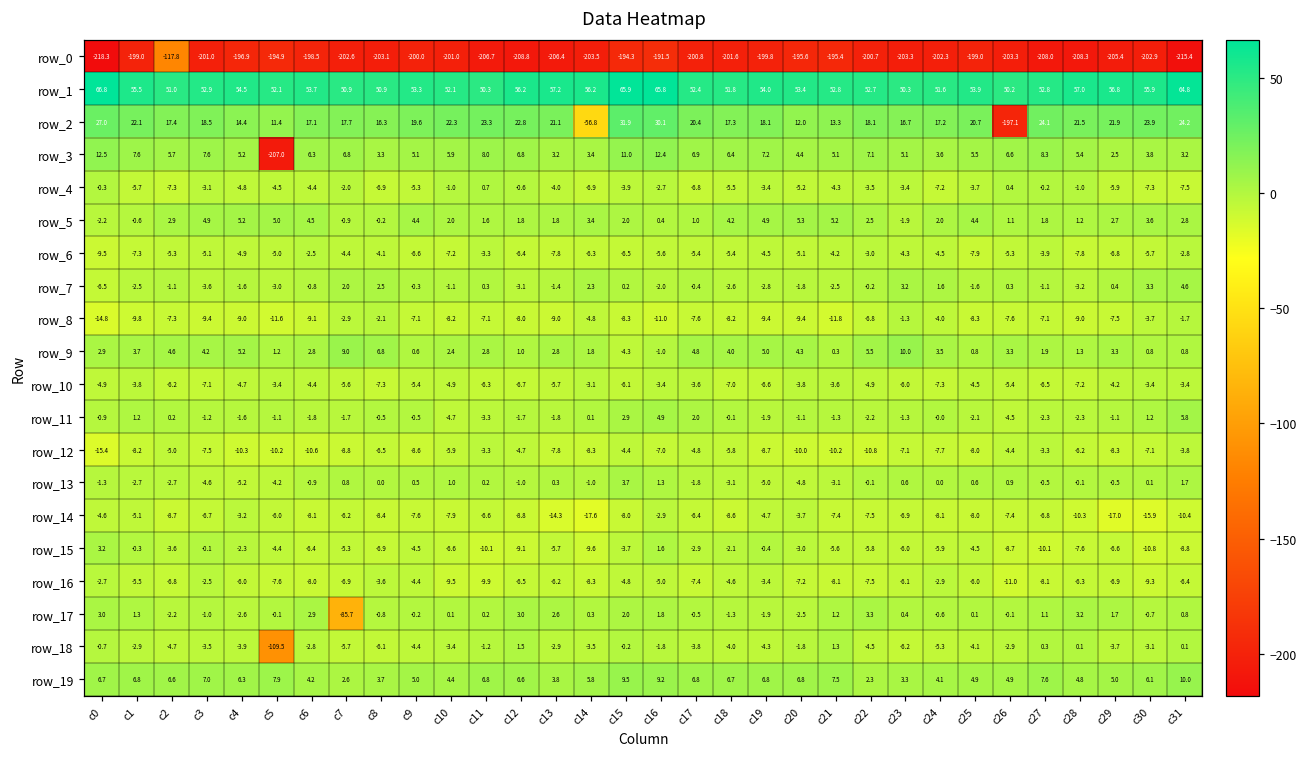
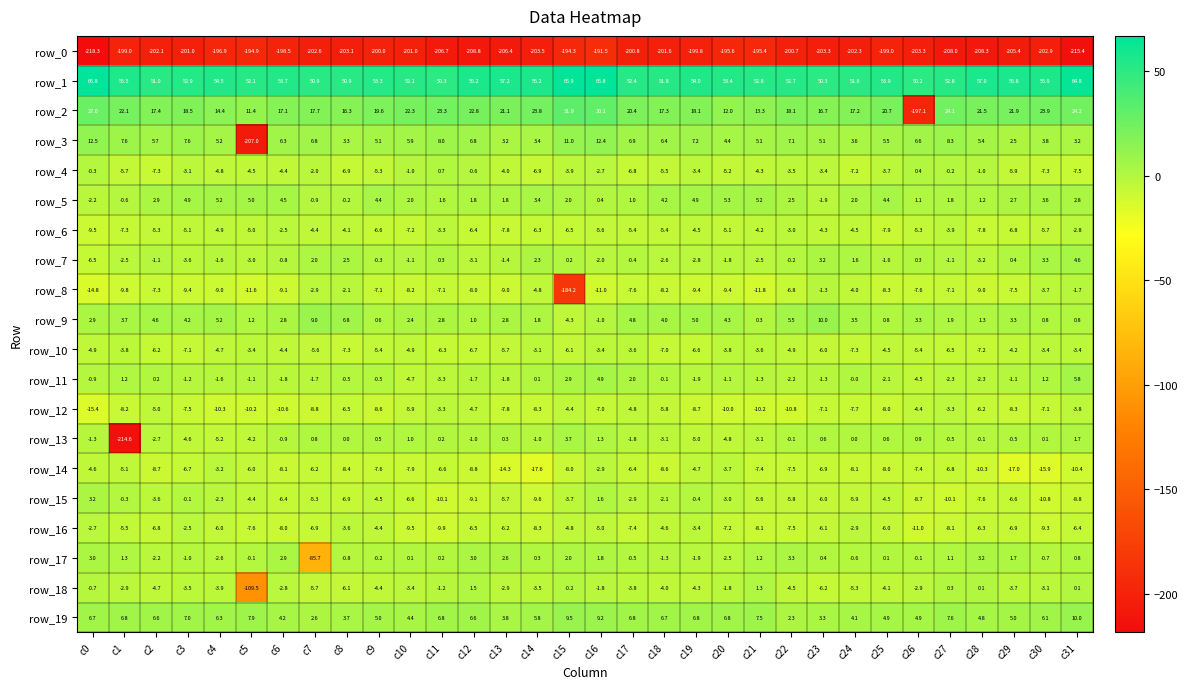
  {
    "row_0": {
      "c0": -218.3,
      "c1": -199.0,
-     "c2": -117.8,
+     "c2": -202.1,
      "c3": -201.0,
      "c4": -196.9,
      "c5": -194.9,
      "c6": -198.5,
      "c7": -202.6,
      "c8": -203.1,
      "c9": -200.0,
      "c10": -201.0,
      "c11": -206.7,
      "c12": -208.8,
      "c13": -206.4,
      "c14": -203.5,
      "c15": -194.3,
      "c16": -191.5,
      "c17": -200.8,
      "c18": -201.6,
      "c19": -199.8,
      "c20": -195.6,
      "c21": -195.4,
      "c22": -200.7,
      "c23": -203.3,
      "c24": -202.3,
      "c25": -199.0,
      "c26": -203.3,
      "c27": -208.0,
      "c28": -208.3,
      "c29": -205.4,
      "c30": -202.9,
      "c31": -215.4
    },
    "row_2": {
      "c0": 27.0,
      "c1": 22.1,
      "c2": 17.4,
      "c3": 18.5,
      "c4": 14.4,
      "c5": 11.4,
      "c6": 17.1,
      "c7": 17.7,
      "c8": 16.3,
      "c9": 19.6,
      "c10": 22.3,
      "c11": 23.3,
      "c12": 22.8,
      "c13": 21.1,
-     "c14": -56.8,
+     "c14": 23.8,
      "c15": 31.9,
      "c16": 30.1,
      "c17": 20.4,
      "c18": 17.3,
      "c19": 18.1,
      "c20": 12.0,
      "c21": 13.3,
      "c22": 18.1,
      "c23": 16.7,
      "c24": 17.2,
      "c25": 20.7,
      "c26": -197.1,
      "c27": 24.1,
      "c28": 21.5,
      "c29": 21.9,
      "c30": 23.9,
      "c31": 24.2
    },
    "row_8": {
      "c0": -14.8,
      "c1": -9.8,
      "c2": -7.3,
      "c3": -9.4,
      "c4": -9.0,
      "c5": -11.6,
      "c6": -9.1,
      "c7": -2.9,
      "c8": -2.1,
      "c9": -7.1,
      "c10": -8.2,
      "c11": -7.1,
      "c12": -8.0,
      "c13": -9.0,
      "c14": -4.8,
-     "c15": -8.3,
+     "c15": -184.2,
      "c16": -11.0,
      "c17": -7.6,
      "c18": -8.2,
      "c19": -9.4,
      "c20": -9.4,
      "c21": -11.8,
      "c22": -6.8,
      "c23": -1.3,
      "c24": -4.0,
      "c25": -8.3,
      "c26": -7.6,
      "c27": -7.1,
      "c28": -9.0,
      "c29": -7.5,
      "c30": -3.7,
      "c31": -1.7
    },
    "row_13": {
      "c0": -1.3,
-     "c1": -2.7,
+     "c1": -214.6,
      "c2": -2.7,
      "c3": -4.6,
      "c4": -5.2,
      "c5": -4.2,
      "c6": -0.9,
      "c7": 0.8,
      "c8": 0.0,
      "c9": 0.5,
      "c10": 1.0,
      "c11": 0.2,
      "c12": -1.0,
      "c13": 0.3,
      "c14": -1.0,
      "c15": 3.7,
      "c16": 1.3,
      "c17": -1.8,
      "c18": -3.1,
      "c19": -5.0,
      "c20": -4.8,
      "c21": -3.1,
      "c22": -0.1,
      "c23": 0.6,
      "c24": 0.0,
      "c25": 0.6,
      "c26": 0.9,
      "c27": -0.5,
      "c28": -0.1,
      "c29": -0.5,
      "c30": 0.1,
      "c31": 1.7
    }
  }
